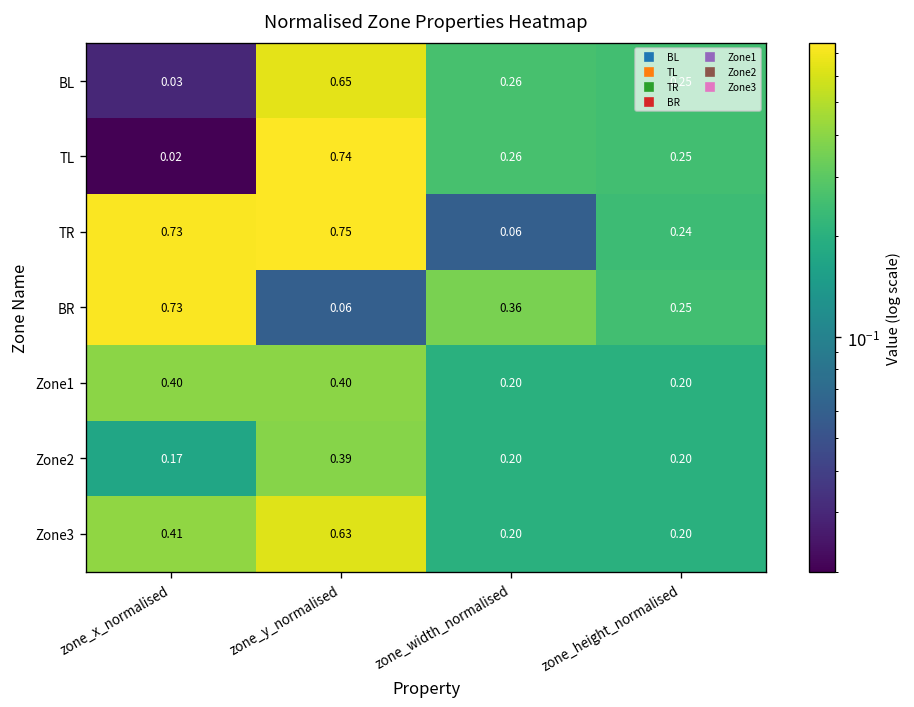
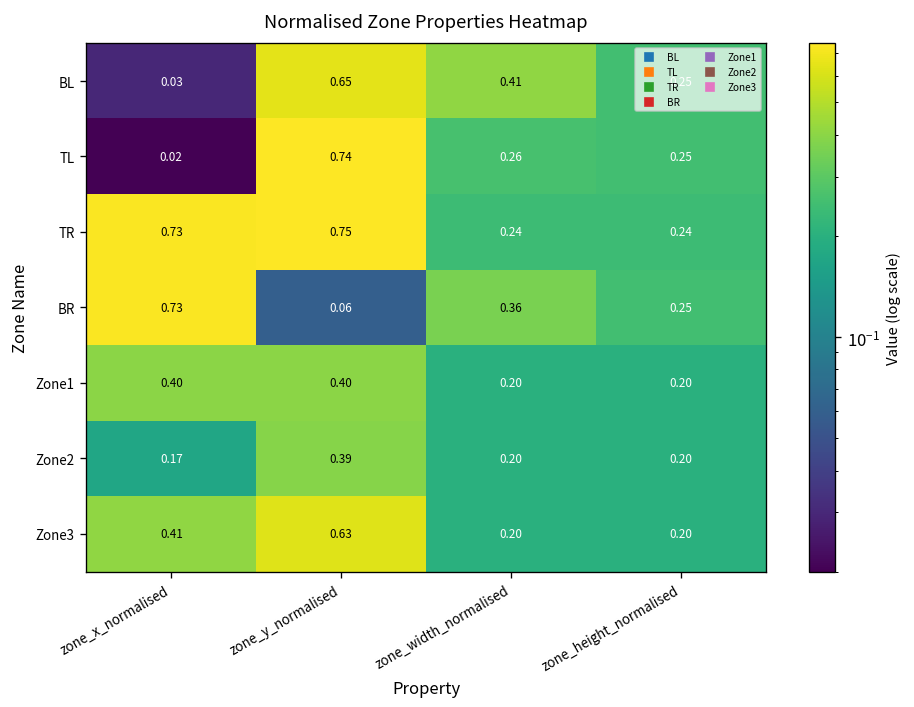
  {
    "BL": {
      "zone_x_normalised": 0.03,
      "zone_y_normalised": 0.65,
-     "zone_width_normalised": 0.26
+     "zone_width_normalised": 0.41
    },
    "TL": {
      "zone_x_normalised": 0.02,
      "zone_y_normalised": 0.74,
      "zone_width_normalised": 0.26,
      "zone_height_normalised": 0.25
    },
    "TR": {
      "zone_x_normalised": 0.73,
      "zone_y_normalised": 0.75,
-     "zone_width_normalised": 0.06,
+     "zone_width_normalised": 0.24,
      "zone_height_normalised": 0.24
    },
    "BR": {
      "zone_x_normalised": 0.73,
      "zone_y_normalised": 0.06,
      "zone_width_normalised": 0.36,
      "zone_height_normalised": 0.25
    },
    "Zone1": {
      "zone_x_normalised": 0.40,
      "zone_y_normalised": 0.40,
      "zone_width_normalised": 0.20,
      "zone_height_normalised": 0.20
    },
    "Zone2": {
      "zone_x_normalised": 0.17,
      "zone_y_normalised": 0.39,
      "zone_width_normalised": 0.20,
      "zone_height_normalised": 0.20
    },
    "Zone3": {
      "zone_x_normalised": 0.41,
      "zone_y_normalised": 0.63,
      "zone_width_normalised": 0.20,
      "zone_height_normalised": 0.20
    }
  }
